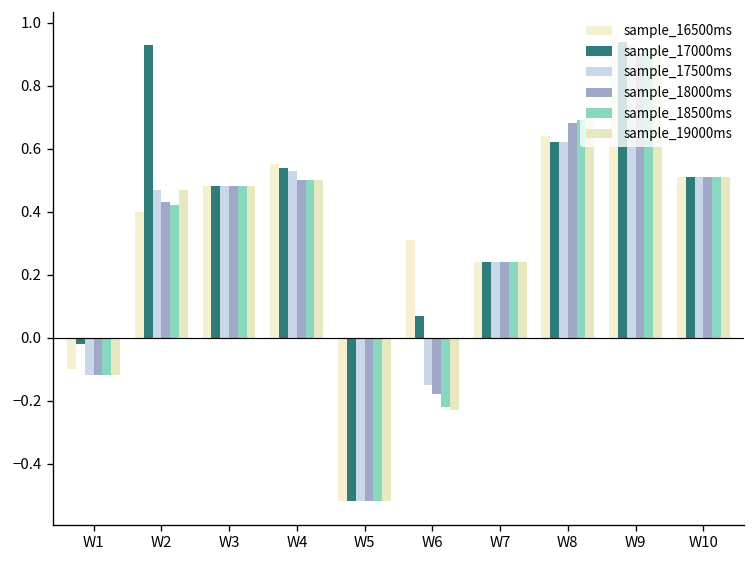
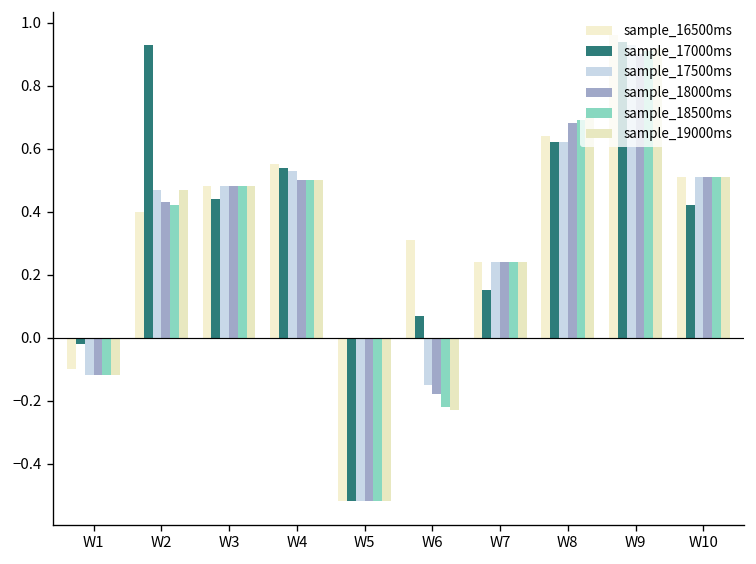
  {
    "sample_17000ms": {
      "W1": -0.02,
      "W2": 0.93,
-     "W3": 0.48,
+     "W3": 0.44,
      "W4": 0.54,
      "W5": -0.52,
      "W6": 0.07,
-     "W7": 0.24,
+     "W7": 0.15,
      "W8": 0.62,
-     "W10": 0.51
+     "W10": 0.42
    }
  }
